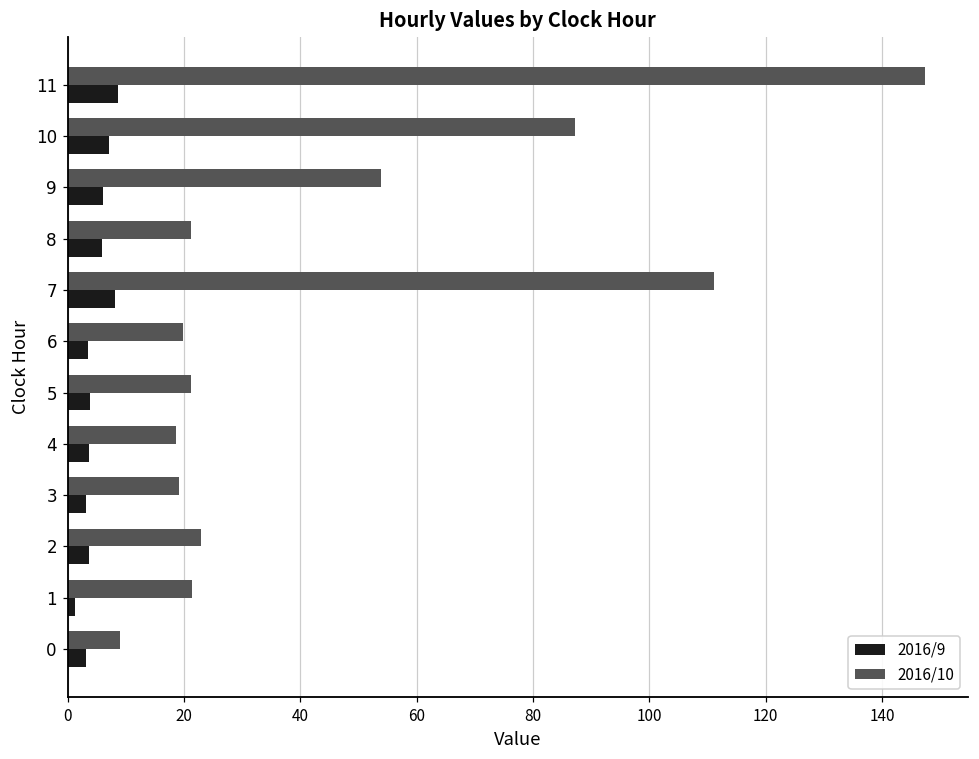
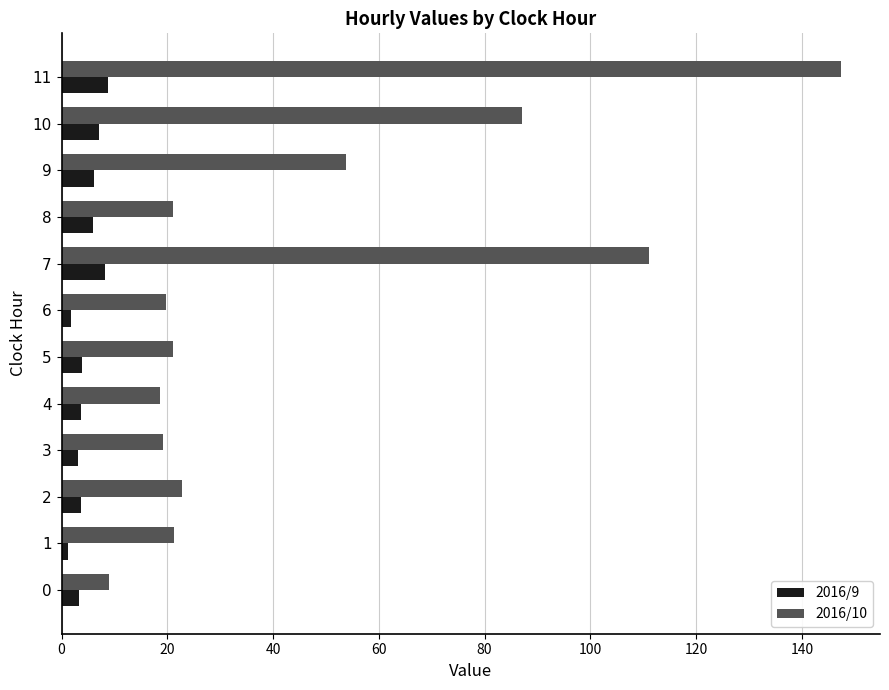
  {
    "2016/9": {
      "11": 9,
      "10": 7,
      "9": 6,
      "8": 6,
      "7": 8,
-     "6": 4,
+     "6": 2,
      "5": 4,
      "4": 4,
      "3": 3,
      "2": 4,
      "1": 1,
      "0": 3
    },
    "2016/10": {
      "11": 147,
      "10": 87,
      "9": 54,
      "8": 21,
      "7": 111,
      "6": 20,
      "5": 21,
      "4": 19,
      "3": 19,
      "2": 23,
      "1": 21,
      "0": 9
    }
  }
